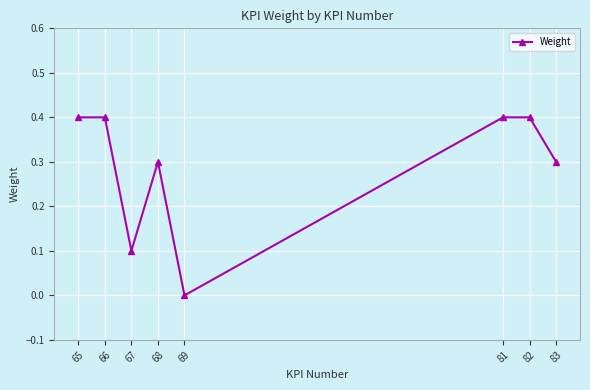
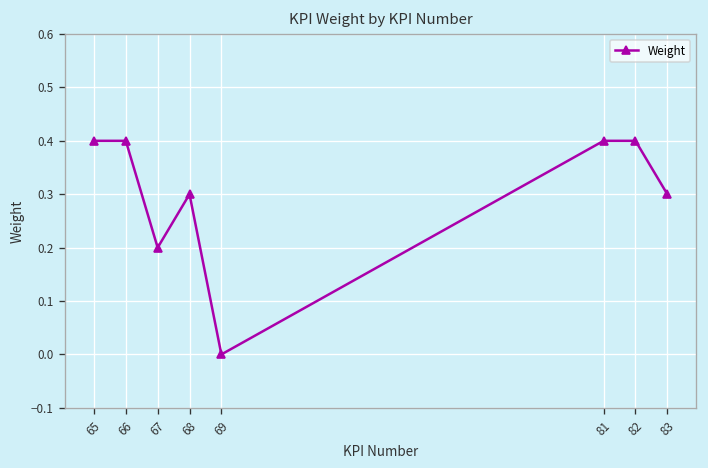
  {
    "65": 0.4,
    "66": 0.4,
-   "67": 0.1,
+   "67": 0.2,
    "68": 0.3,
    "69": 0.0,
    "81": 0.4,
    "82": 0.4,
    "83": 0.3
  }
